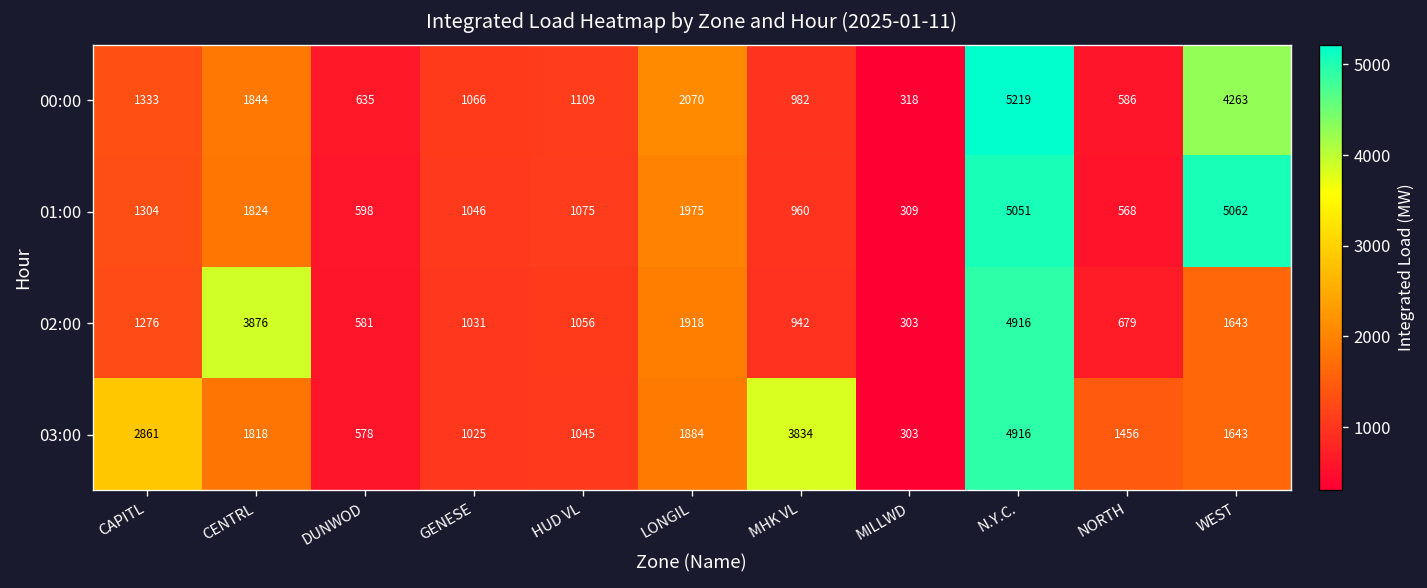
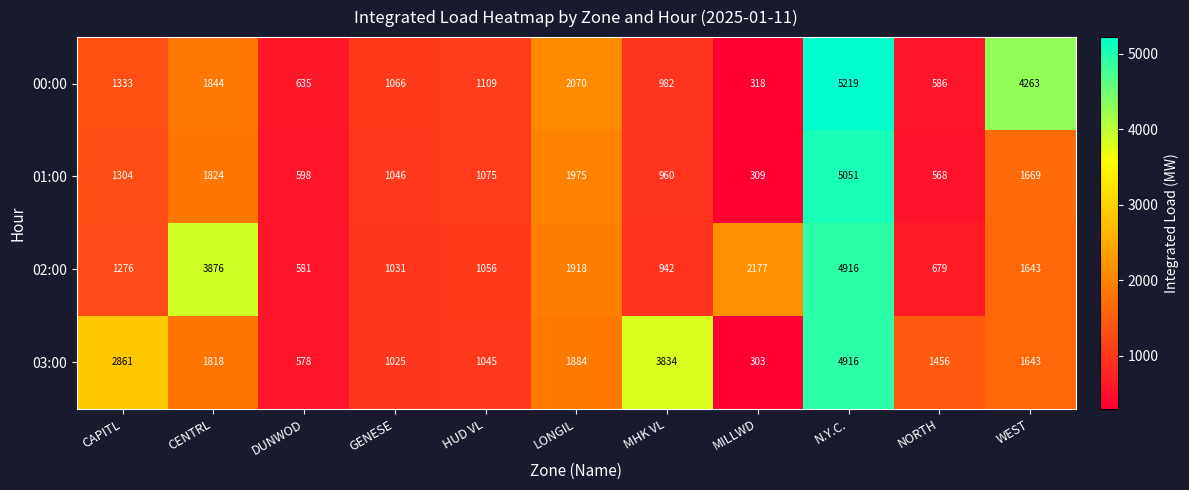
  {
    "00:00": {
      "CAPITL": 1333,
      "CENTRL": 1844,
      "DUNWOD": 635,
      "GENESE": 1066,
      "HUD VL": 1109,
      "LONGIL": 2070,
      "MHK VL": 982,
      "MILLWD": 318,
      "N.Y.C.": 5219,
      "NORTH": 586,
      "WEST": 4263
    },
    "01:00": {
      "CAPITL": 1304,
      "CENTRL": 1824,
      "DUNWOD": 598,
      "GENESE": 1046,
      "HUD VL": 1075,
      "LONGIL": 1975,
      "MHK VL": 960,
      "MILLWD": 309,
      "N.Y.C.": 5051,
      "NORTH": 568,
-     "WEST": 5062
+     "WEST": 1669
    },
    "02:00": {
      "CAPITL": 1276,
      "CENTRL": 3876,
      "DUNWOD": 581,
      "GENESE": 1031,
      "HUD VL": 1056,
      "LONGIL": 1918,
      "MHK VL": 942,
-     "MILLWD": 303,
+     "MILLWD": 2177,
      "N.Y.C.": 4916,
      "NORTH": 679,
      "WEST": 1643
    },
    "03:00": {
      "CAPITL": 2861,
      "CENTRL": 1818,
      "DUNWOD": 578,
      "GENESE": 1025,
      "HUD VL": 1045,
      "LONGIL": 1884,
      "MHK VL": 3834,
      "MILLWD": 303,
      "N.Y.C.": 4916,
      "NORTH": 1456,
      "WEST": 1643
    }
  }
